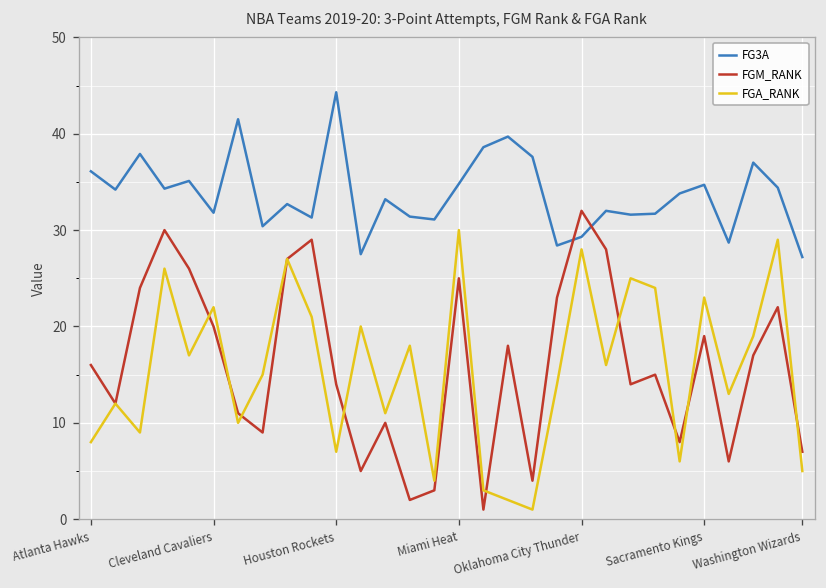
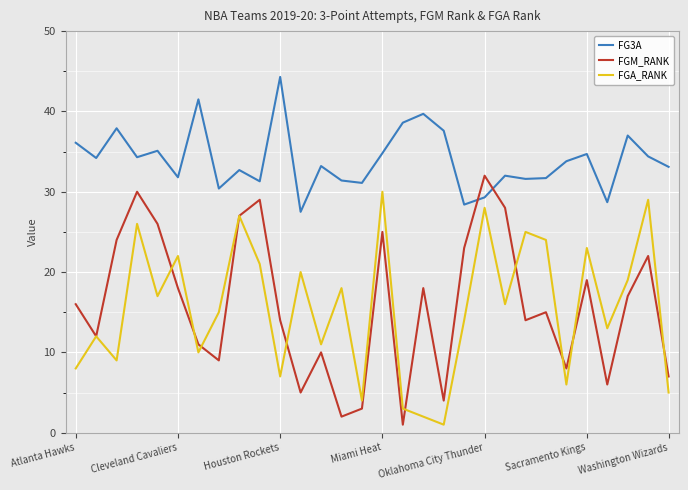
  {
    "FG3A": {
      "Atlanta Hawks": 36,
      "Cleveland Cavaliers": 32,
      "Houston Rockets": 44,
      "Miami Heat": 35,
      "Oklahoma City Thunder": 29,
      "Sacramento Kings": 35,
-     "Washington Wizards": 27
+     "Washington Wizards": 33
    },
    "FGM_RANK": {
      "Atlanta Hawks": 16,
-     "Cleveland Cavaliers": 20,
+     "Cleveland Cavaliers": 18,
      "Houston Rockets": 14,
      "Miami Heat": 25,
      "Oklahoma City Thunder": 32,
      "Sacramento Kings": 19,
      "Washington Wizards": 7
    },
    "FGA_RANK": {
      "Atlanta Hawks": 8,
      "Cleveland Cavaliers": 22,
      "Houston Rockets": 7,
      "Miami Heat": 30,
      "Oklahoma City Thunder": 28,
      "Sacramento Kings": 23,
      "Washington Wizards": 5
    }
  }
